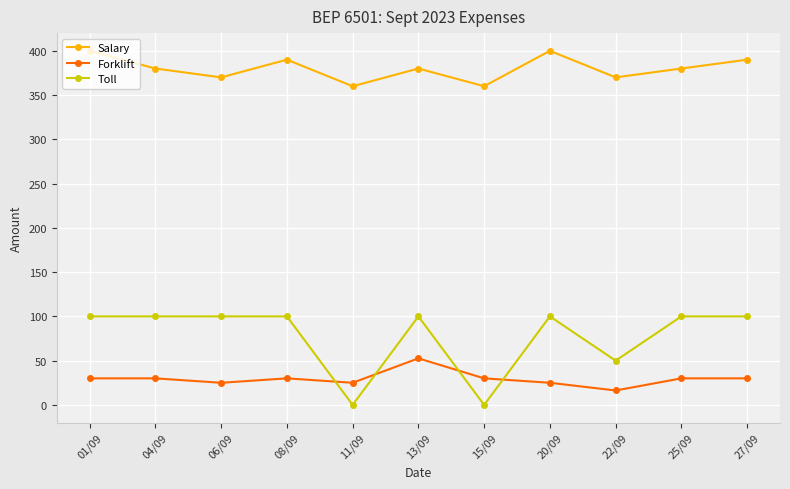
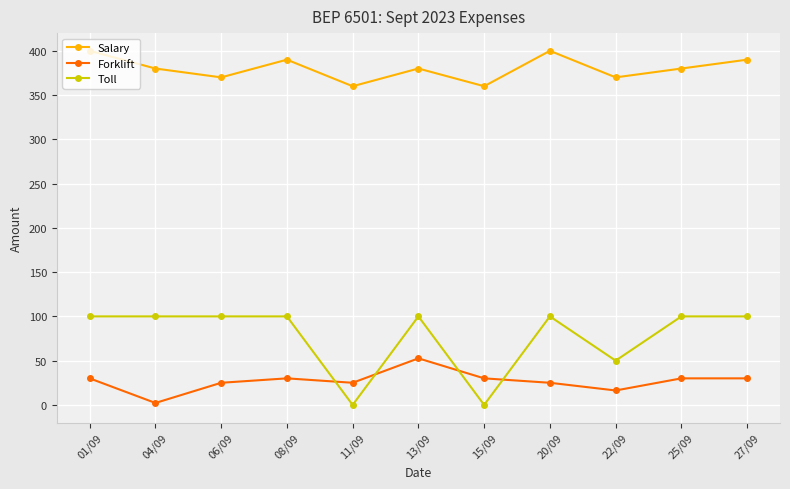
  {
    "Forklift": {
      "01/09": 30,
-     "04/09": 30,
+     "04/09": 0,
      "06/09": 30,
      "08/09": 30,
      "11/09": 30,
      "13/09": 50,
      "15/09": 30,
      "20/09": 30,
      "22/09": 20,
      "25/09": 30,
      "27/09": 30
    }
  }
